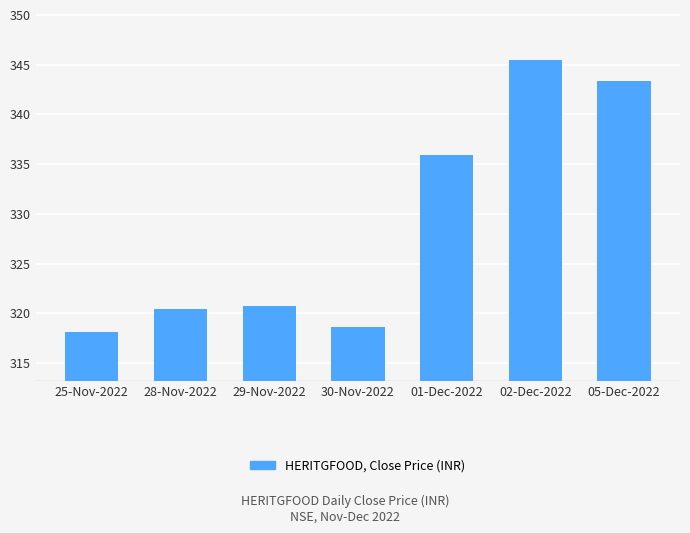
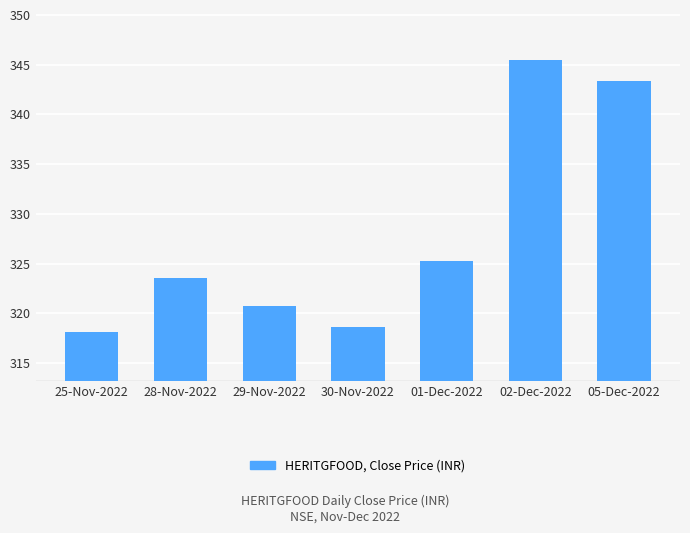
  {
    "25-Nov-2022": 318,
-   "28-Nov-2022": 320,
+   "28-Nov-2022": 324,
    "29-Nov-2022": 321,
    "30-Nov-2022": 319,
-   "01-Dec-2022": 336,
+   "01-Dec-2022": 325,
    "02-Dec-2022": 345,
    "05-Dec-2022": 343
  }
